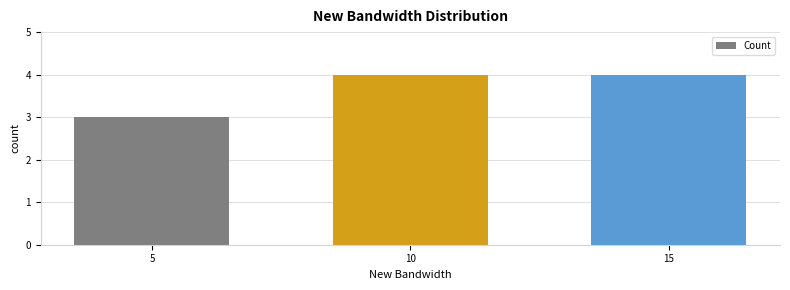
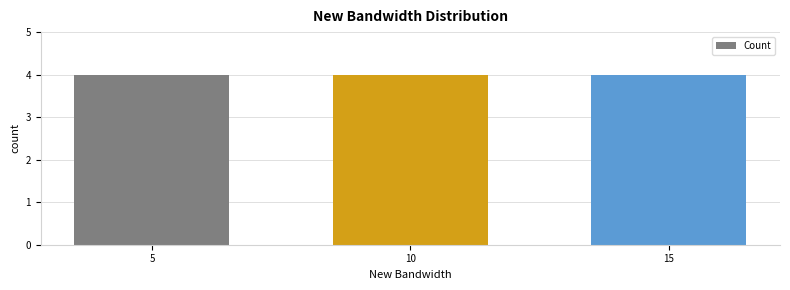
  {
-   "5": 3,
+   "5": 4,
    "10": 4,
    "15": 4
  }
